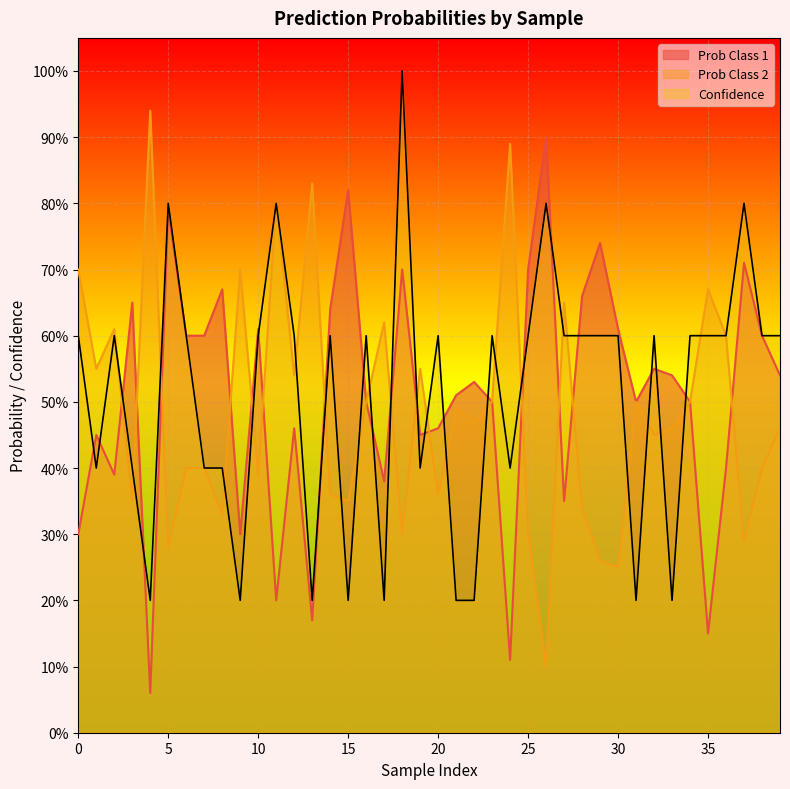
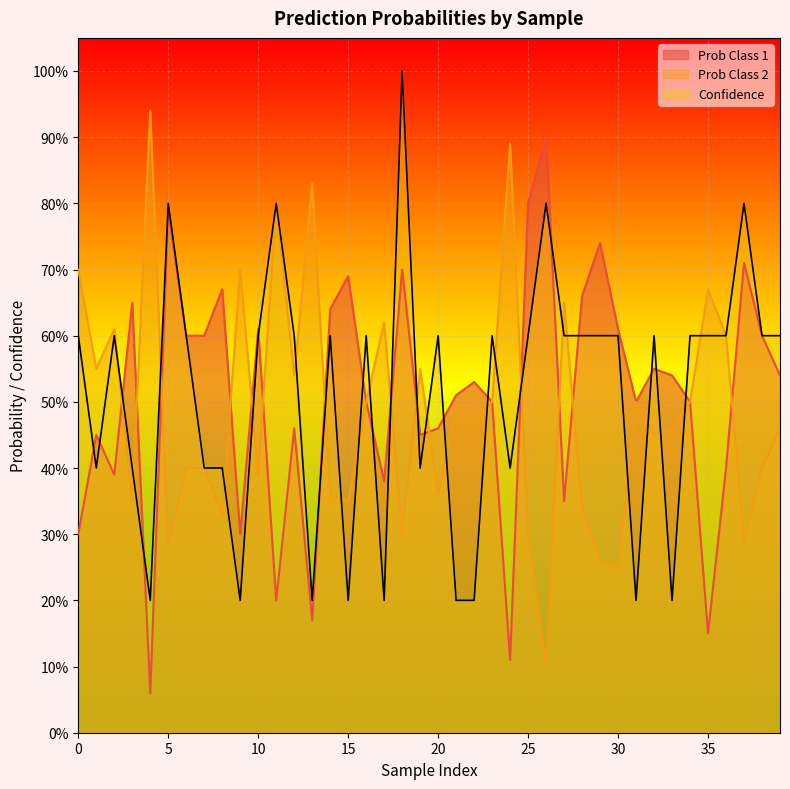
  {
    "Prob Class 1": {
      "0": "30%",
      "5": "79%",
      "10": "61%",
-     "15": "82%",
+     "15": "69%",
      "20": "46%",
-     "25": "70%",
+     "25": "80%",
      "30": "61%",
      "35": "15%"
    }
  }
